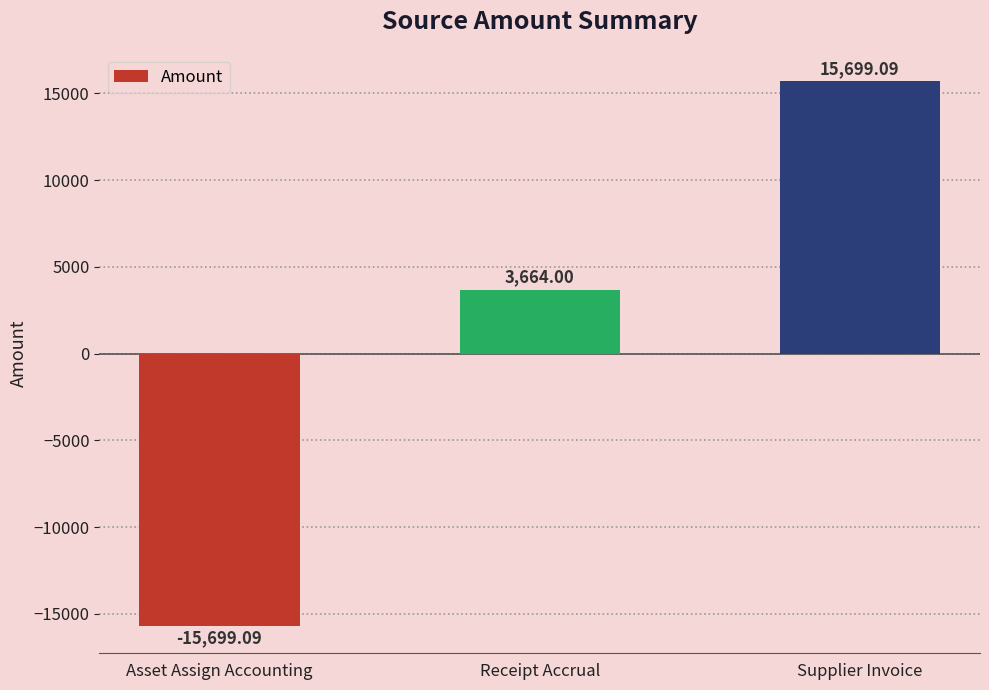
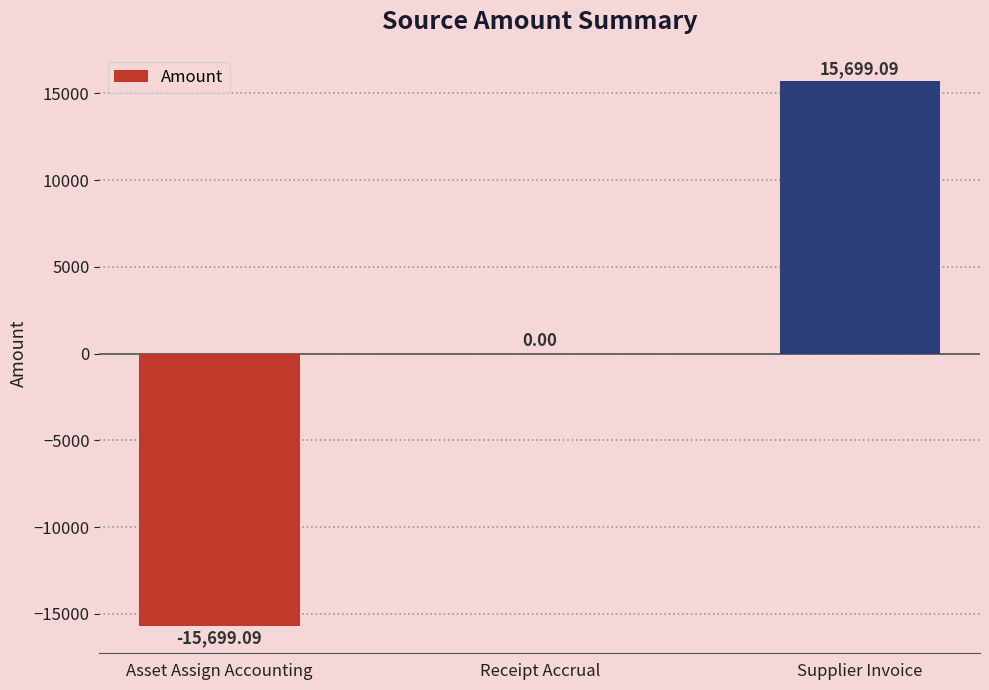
  {
    "Asset Assign Accounting": "-15,699.09",
-   "Receipt Accrual": "3,664.00",
+   "Receipt Accrual": "0.00",
    "Supplier Invoice": "15,699.09"
  }
